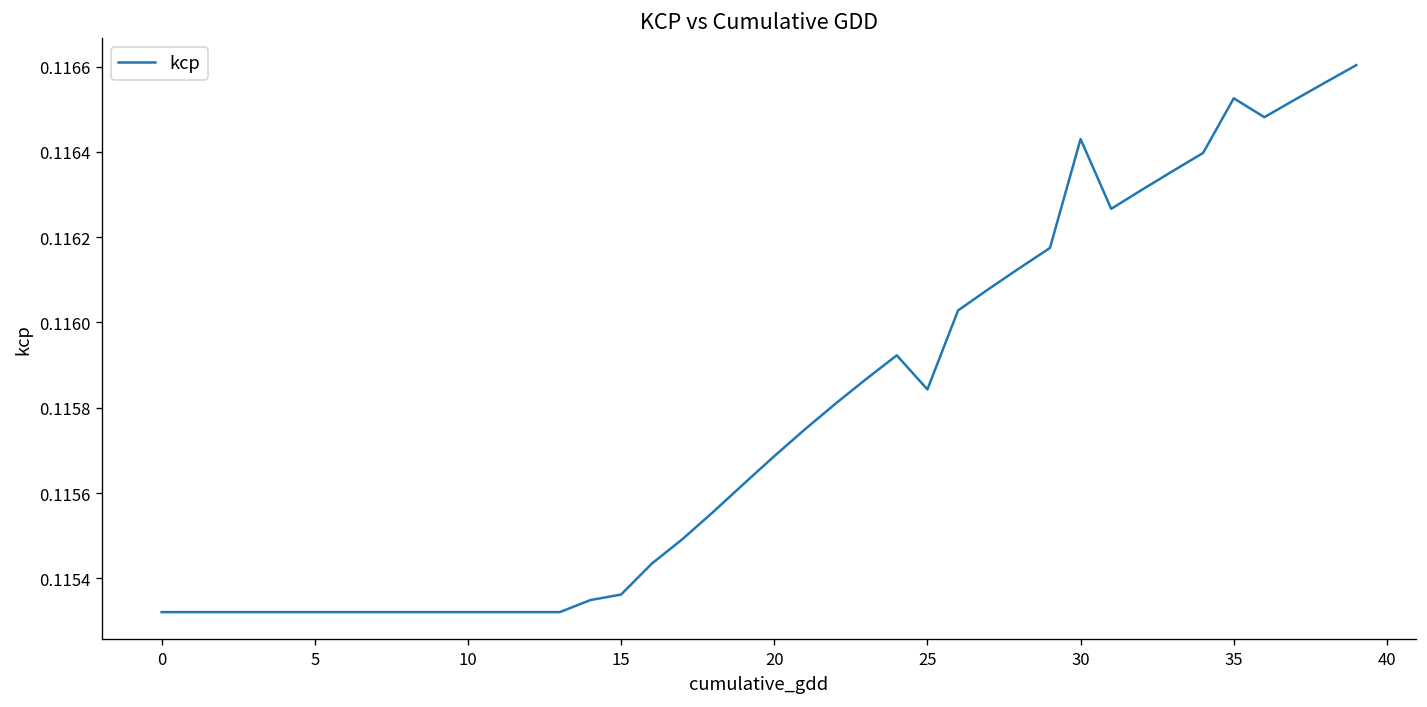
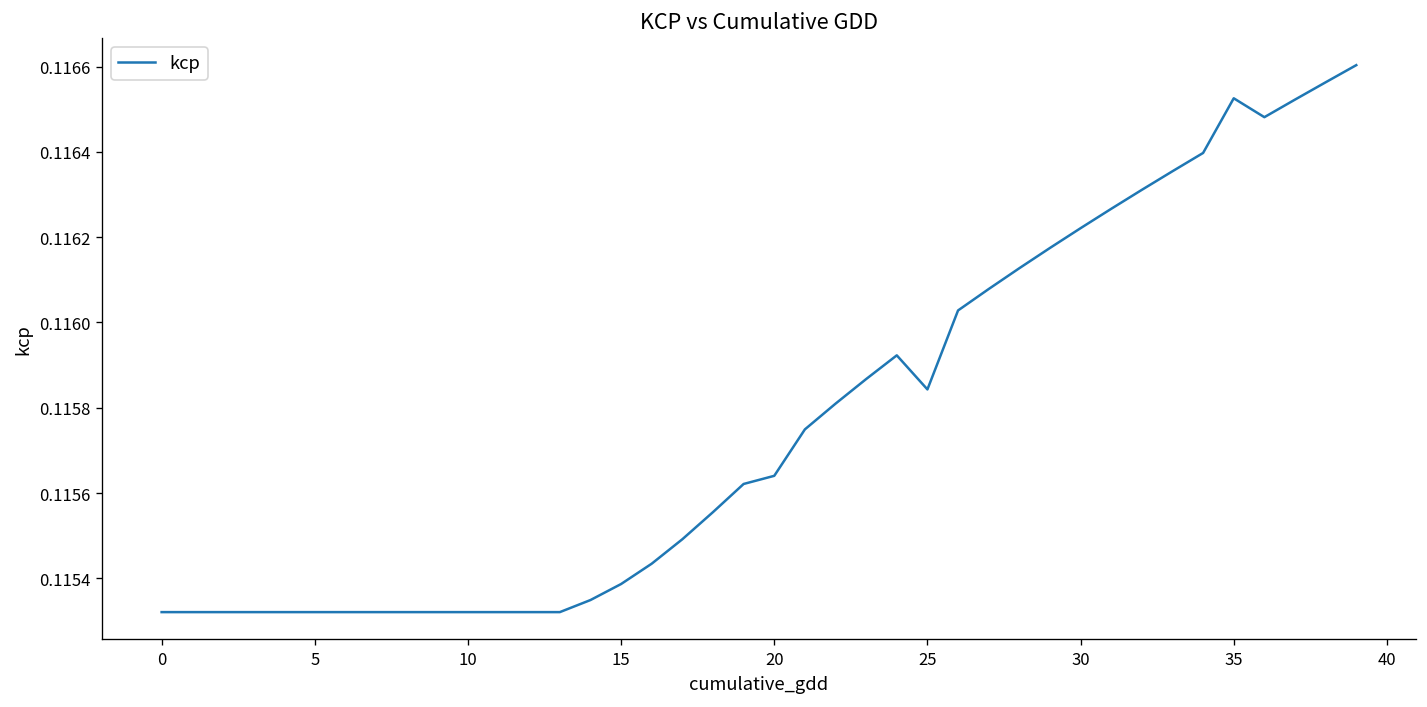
  {
    "0": 0.11532,
    "5": 0.11532,
    "10": 0.11532,
-   "15": 0.11536,
-   "20": 0.11569,
+   "15": 0.11539,
+   "20": 0.11564,
    "25": 0.11584,
-   "30": 0.11643,
+   "30": 0.11622,
    "35": 0.11653
  }
